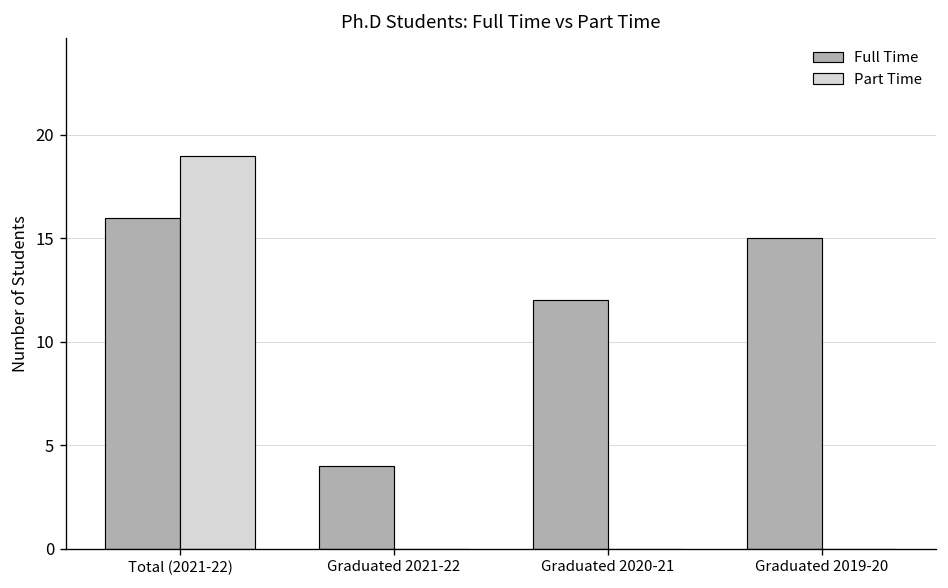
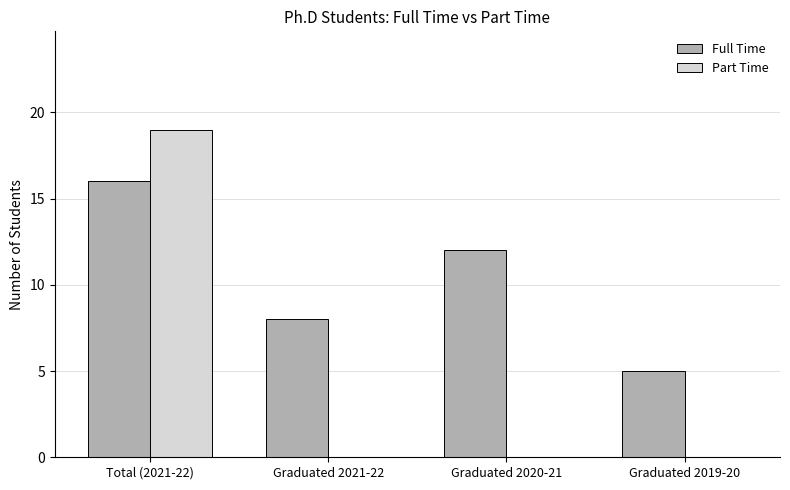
  {
    "Full Time": {
      "Total (2021-22)": 16,
-     "Graduated 2021-22": 4,
+     "Graduated 2021-22": 8,
      "Graduated 2020-21": 12,
-     "Graduated 2019-20": 15
+     "Graduated 2019-20": 5
    },
    "Part Time": {
      "Total (2021-22)": 19,
      "Graduated 2021-22": 0,
      "Graduated 2020-21": 0,
      "Graduated 2019-20": 0
    }
  }
